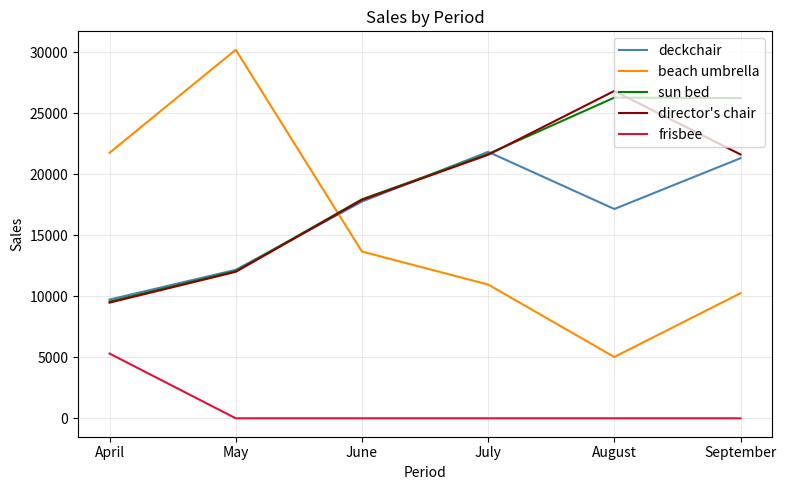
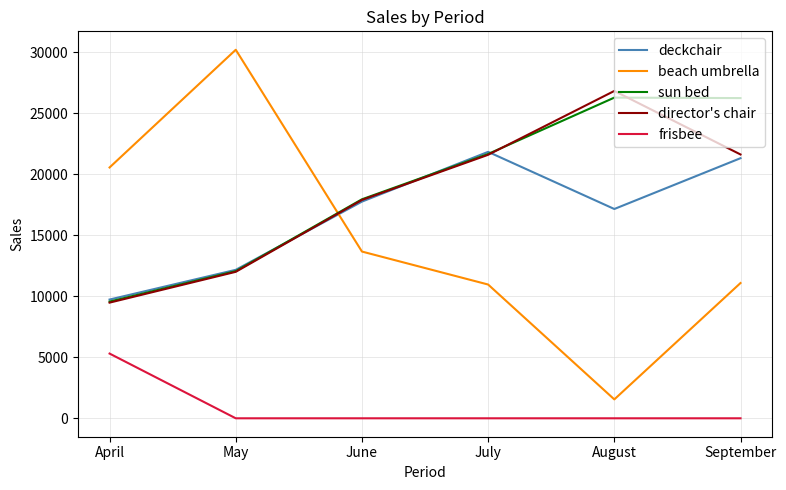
  {
    "deckchair": {
      "August": 17100,
      "September": 21300
    },
    "beach umbrella": {
-     "April": 21800,
+     "April": 20500,
      "May": 30200,
      "June": 13700,
      "July": 11000,
-     "August": 5000,
-     "September": 10200
+     "August": 1500,
+     "September": 11100
    },
    "director's chair": {
      "September": 21600
    },
    "frisbee": {
      "April": 5300,
      "May": 0,
      "June": 0,
      "July": 0,
      "August": 0,
      "September": 0
    }
  }
